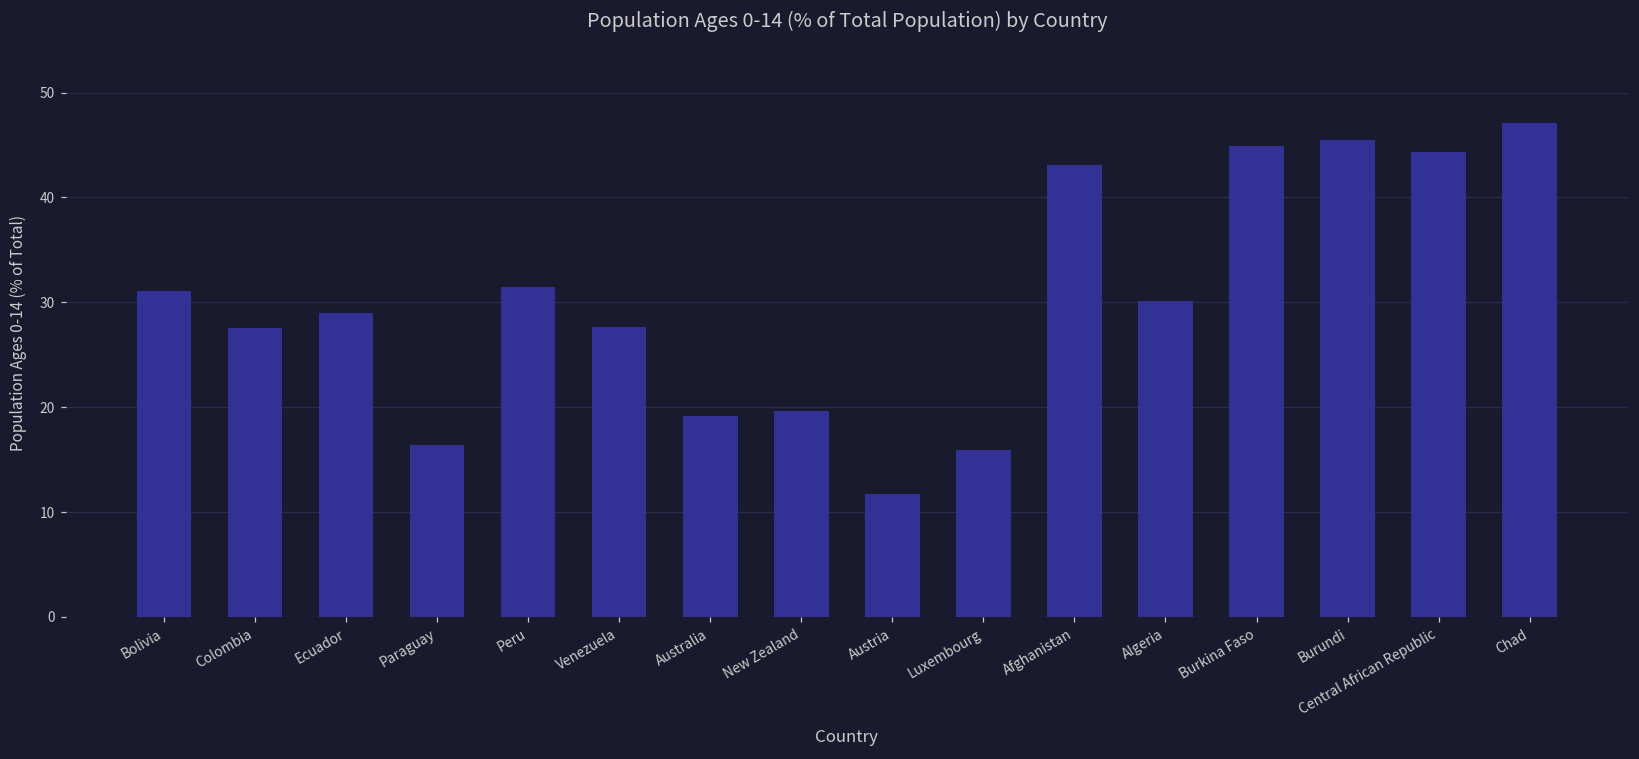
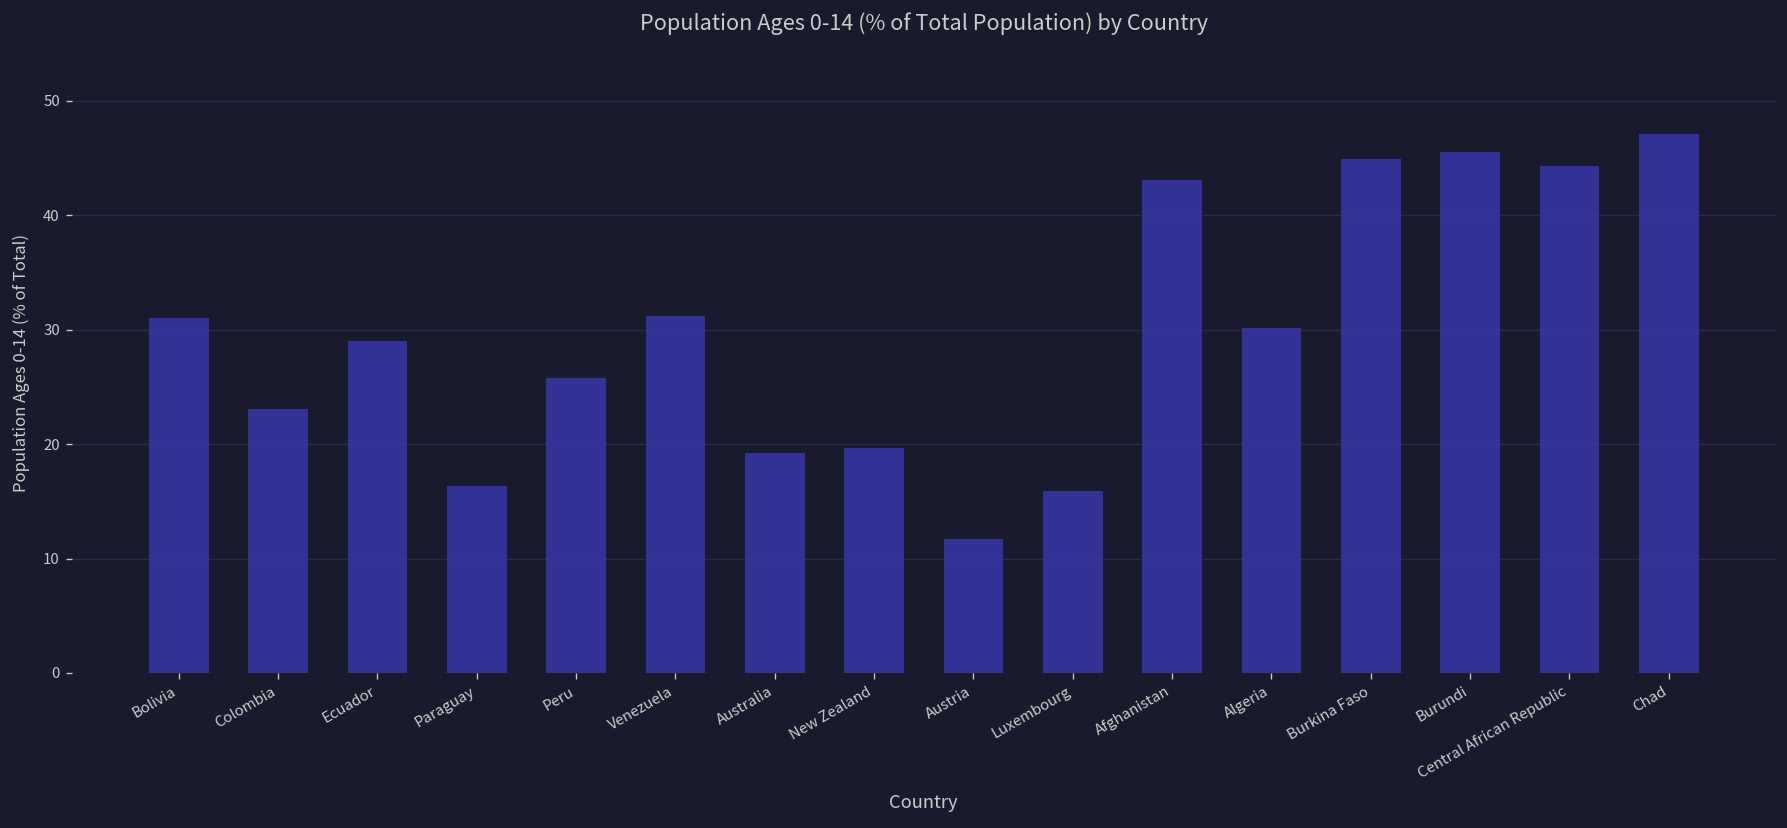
  {
    "Bolivia": 31,
-   "Colombia": 28,
+   "Colombia": 23,
    "Ecuador": 29,
    "Paraguay": 16,
-   "Peru": 31,
-   "Venezuela": 28,
+   "Peru": 26,
+   "Venezuela": 31,
    "Australia": 19,
    "New Zealand": 20,
    "Austria": 12,
    "Luxembourg": 16,
    "Afghanistan": 43,
    "Algeria": 30,
    "Burkina Faso": 45,
    "Burundi": 46,
    "Central African Republic": 44,
    "Chad": 47
  }
